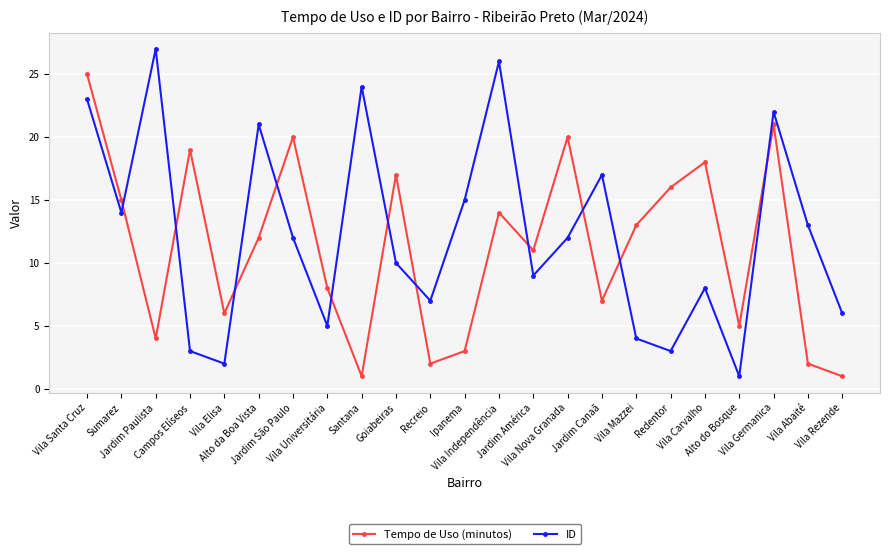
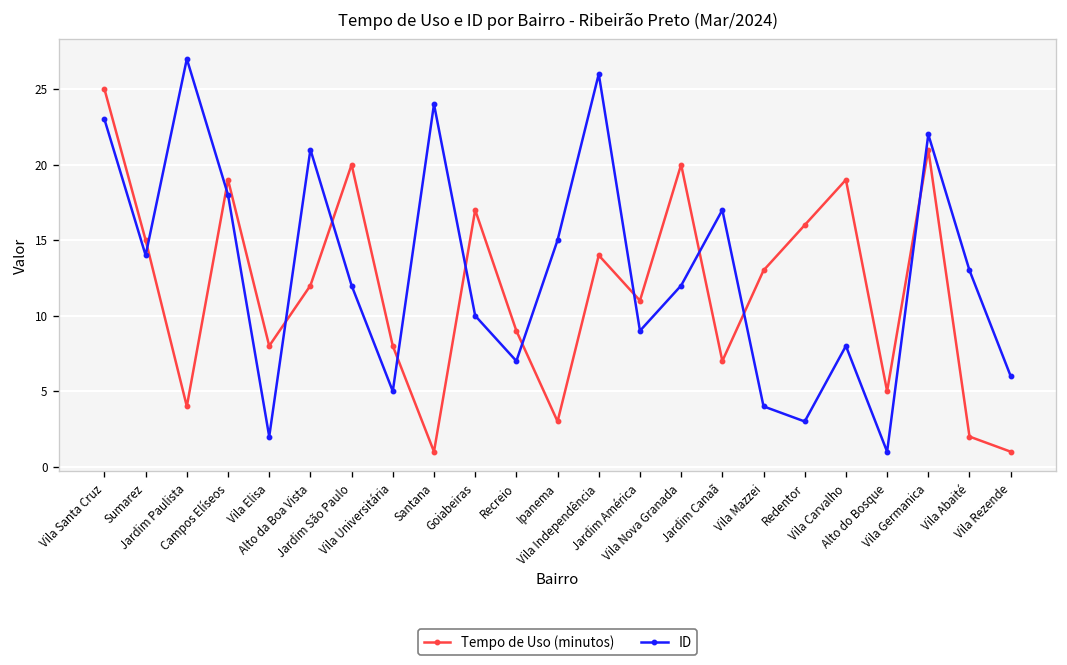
  {
    "Tempo de Uso (minutos)": {
      "Vila Santa Cruz": 25,
      "Sumarez": 15,
      "Jardim Paulista": 4,
      "Campos Elíseos": 19,
-     "Vila Elisa": 6,
+     "Vila Elisa": 8,
      "Alto da Boa Vista": 12,
      "Jardim São Paulo": 20,
      "Vila Universitária": 8,
      "Santana": 1,
      "Goiabeiras": 17,
-     "Recreio": 2,
+     "Recreio": 9,
      "Ipanema": 3,
      "Vila Independência": 14,
      "Jardim América": 11,
      "Vila Nova Granada": 20,
      "Jardim Canaã": 7,
      "Vila Mazzei": 13,
      "Redentor": 16,
-     "Vila Carvalho": 18,
+     "Vila Carvalho": 19,
      "Alto do Bosque": 5,
      "Vila Germanica": 21,
      "Vila Abaité": 2,
      "Vila Rezende": 1
    },
    "ID": {
      "Vila Santa Cruz": 23,
      "Sumarez": 14,
      "Jardim Paulista": 27,
-     "Campos Elíseos": 3,
+     "Campos Elíseos": 18,
      "Vila Elisa": 2,
      "Alto da Boa Vista": 21,
      "Jardim São Paulo": 12,
      "Vila Universitária": 5,
      "Santana": 24,
      "Goiabeiras": 10,
      "Recreio": 7,
      "Ipanema": 15,
      "Vila Independência": 26,
      "Jardim América": 9,
      "Vila Nova Granada": 12,
      "Jardim Canaã": 17,
      "Vila Mazzei": 4,
      "Redentor": 3,
      "Vila Carvalho": 8,
      "Alto do Bosque": 1,
      "Vila Germanica": 22,
      "Vila Abaité": 13,
      "Vila Rezende": 6
    }
  }
